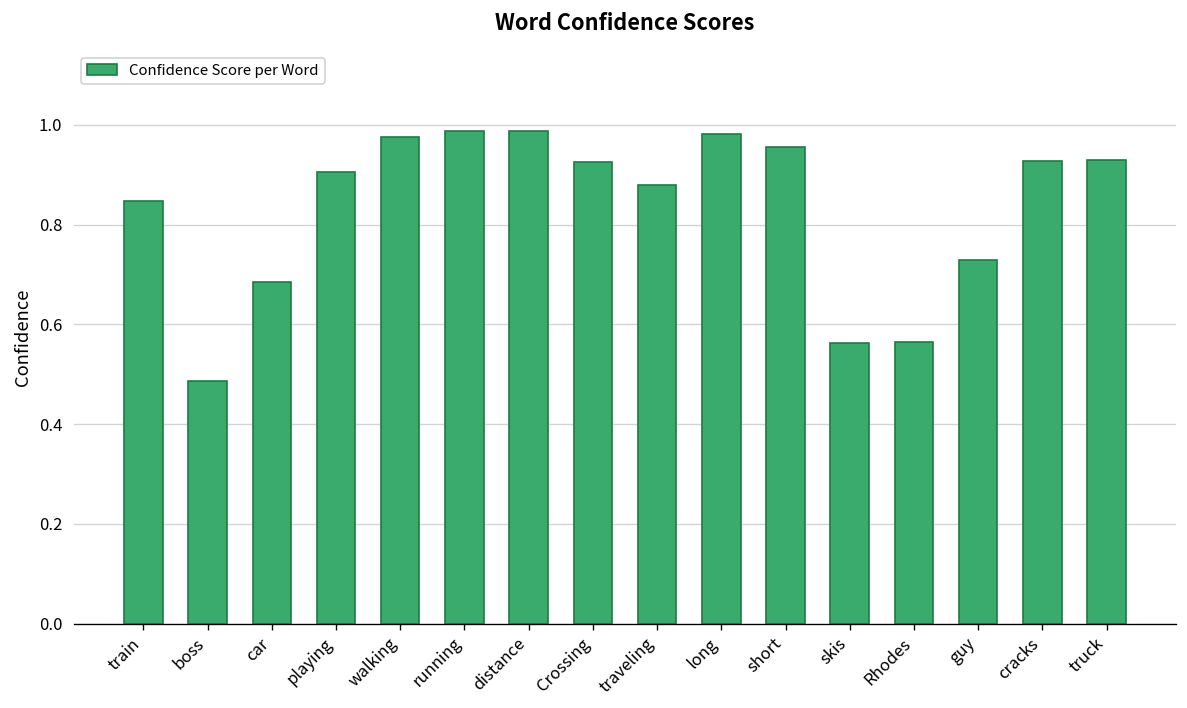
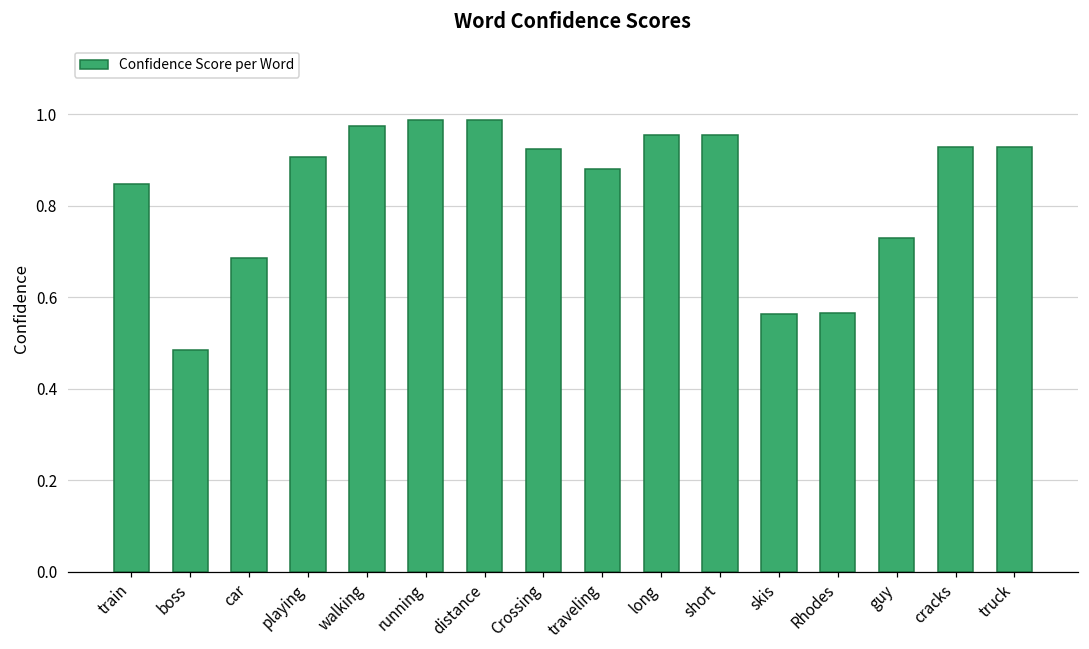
  {
    "train": 0.85,
    "boss": 0.49,
    "car": 0.69,
    "playing": 0.91,
    "walking": 0.97,
    "running": 0.99,
    "distance": 0.99,
    "Crossing": 0.93,
    "traveling": 0.88,
-   "long": 0.98,
+   "long": 0.96,
    "short": 0.96,
    "skis": 0.56,
    "Rhodes": 0.56,
    "guy": 0.73,
    "cracks": 0.93,
    "truck": 0.93
  }
